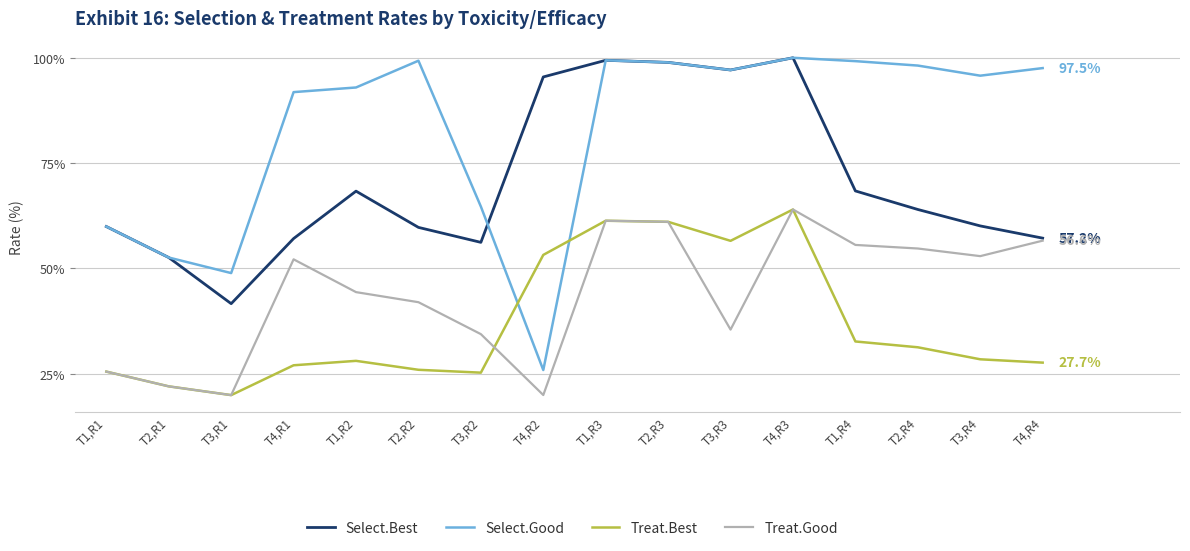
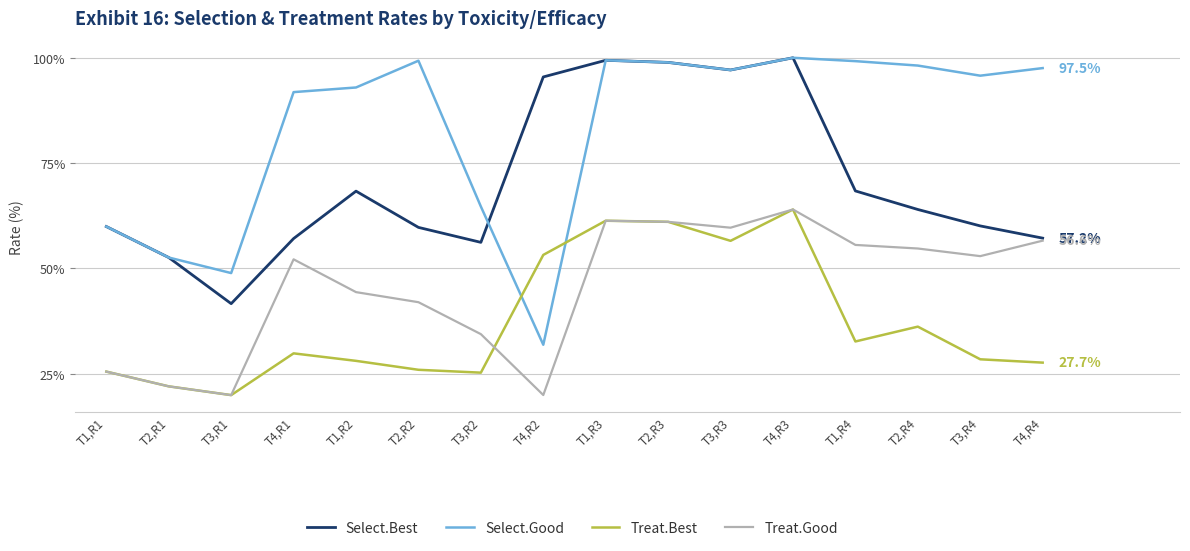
  {
    "Select.Best": {
      "T3,R1": "42%",
      "T4,R1": "57%",
      "T1,R2": "68%",
      "T2,R2": "60%",
      "T3,R2": "56%",
      "T4,R2": "95%",
      "T1,R4": "68%",
      "T2,R4": "64%",
      "T3,R4": "60%"
    },
    "Select.Good": {
      "T3,R1": "49%",
      "T4,R1": "92%",
      "T1,R2": "93%",
      "T2,R2": "99%",
      "T3,R2": "65%",
-     "T4,R2": "26%",
+     "T4,R2": "32%",
      "T1,R4": "99%",
      "T2,R4": "98%",
      "T3,R4": "96%"
    },
    "Treat.Best": {
-     "T4,R1": "27%",
+     "T4,R1": "30%",
      "T1,R2": "28%",
      "T2,R2": "26%",
      "T3,R2": "25%",
      "T4,R2": "53%",
      "T3,R3": "57%",
      "T1,R4": "33%",
-     "T2,R4": "31%",
+     "T2,R4": "36%",
      "T3,R4": "28%"
    },
    "Treat.Good": {
      "T4,R1": "52%",
      "T1,R2": "44%",
      "T2,R2": "42%",
      "T3,R2": "34%",
      "T4,R2": "20%",
-     "T3,R3": "36%",
+     "T3,R3": "60%",
      "T1,R4": "56%",
      "T2,R4": "55%",
      "T3,R4": "53%"
    }
  }
